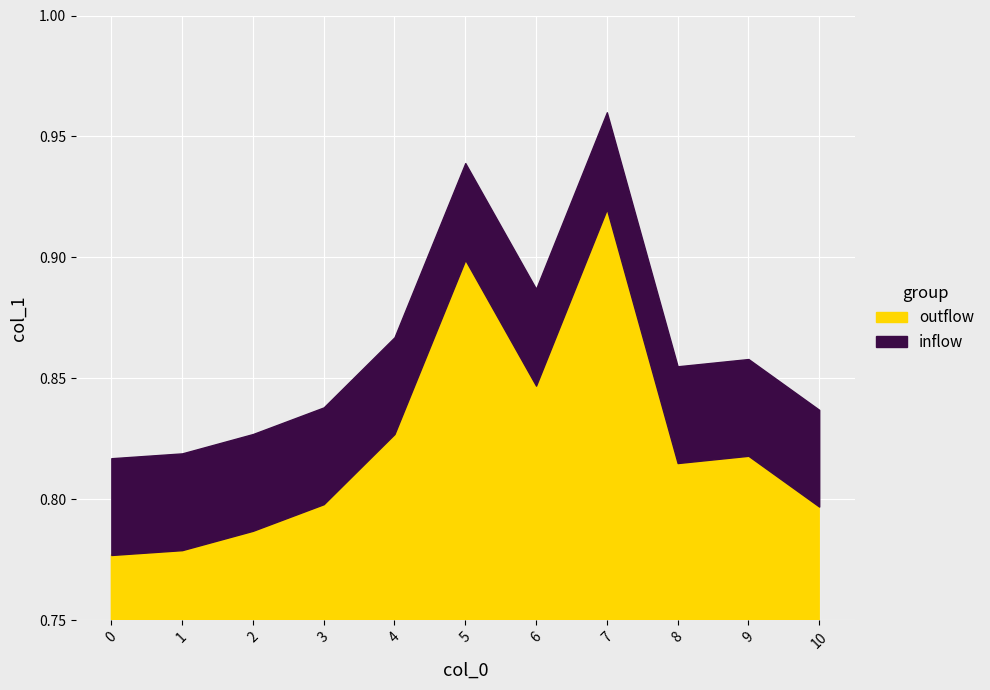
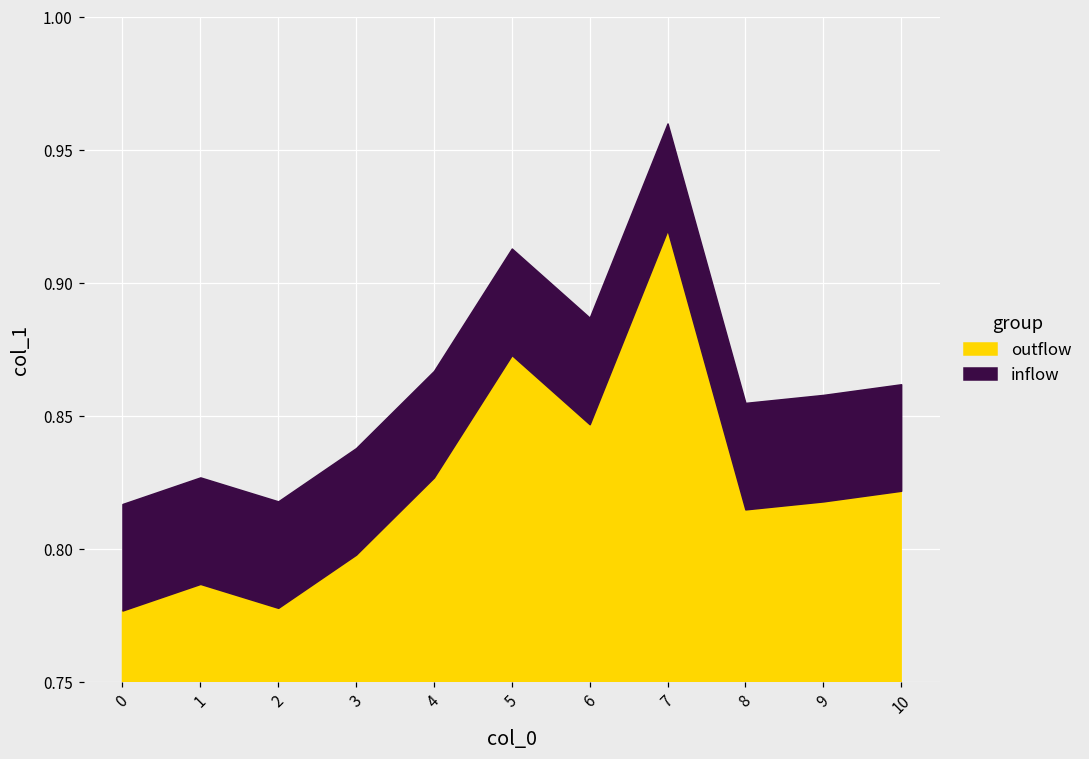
  {
    "outflow": {
-     "1": 0.779,
-     "2": 0.787,
-     "5": 0.899,
-     "10": 0.797
+     "1": 0.787,
+     "2": 0.778,
+     "5": 0.873,
+     "10": 0.822
    }
  }
